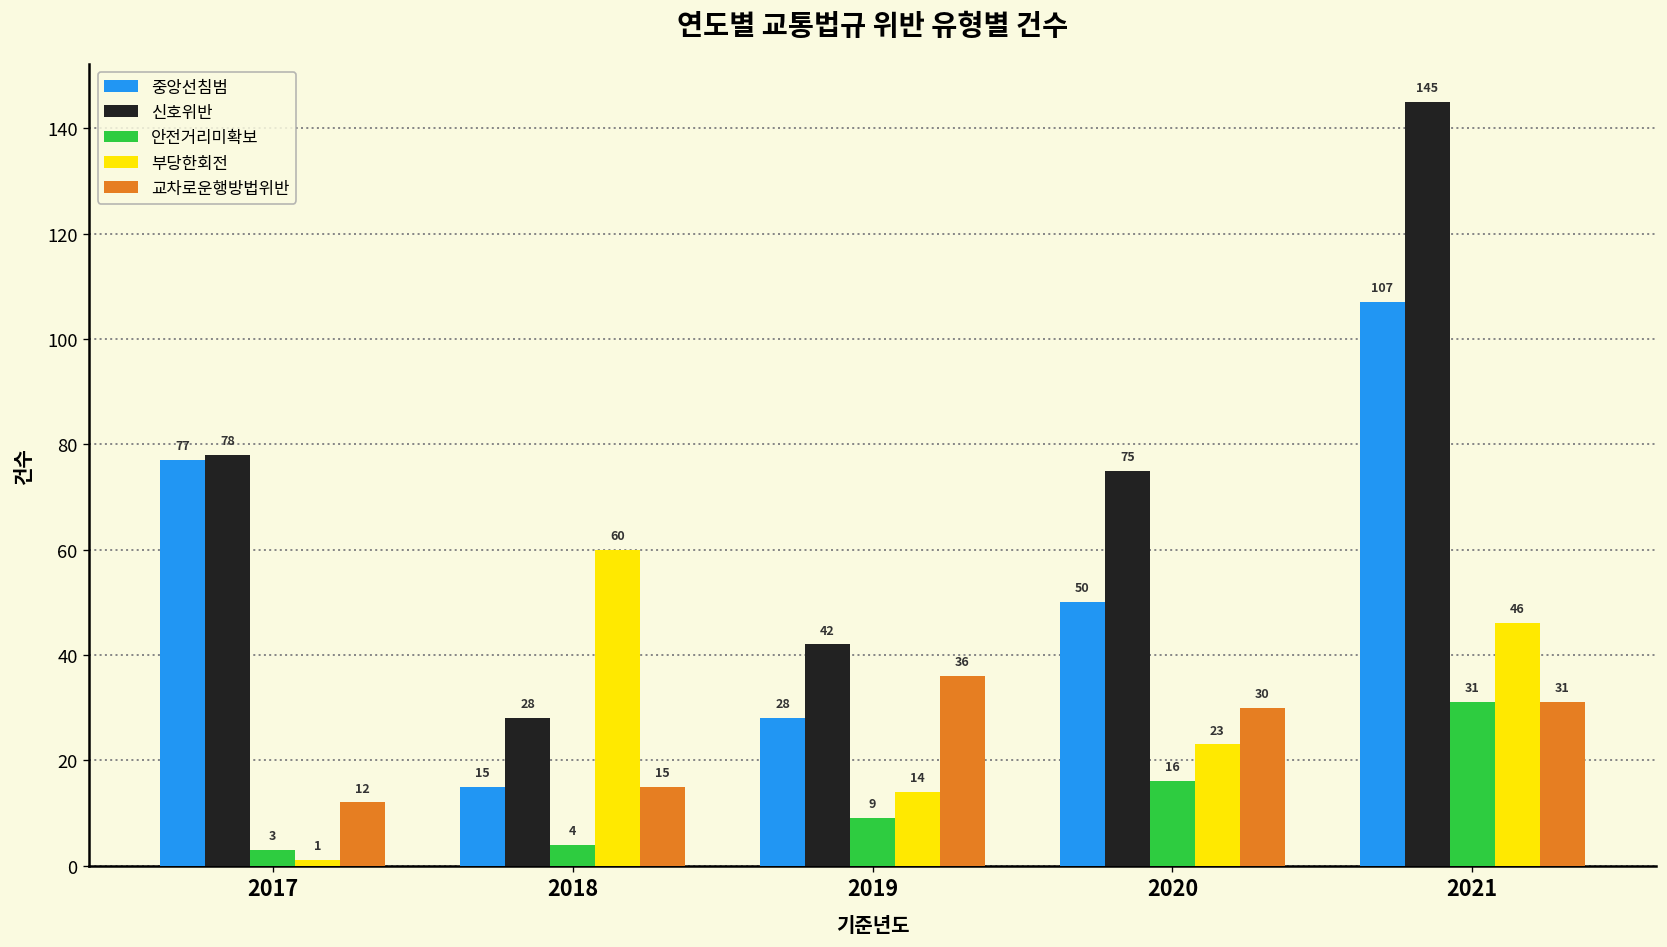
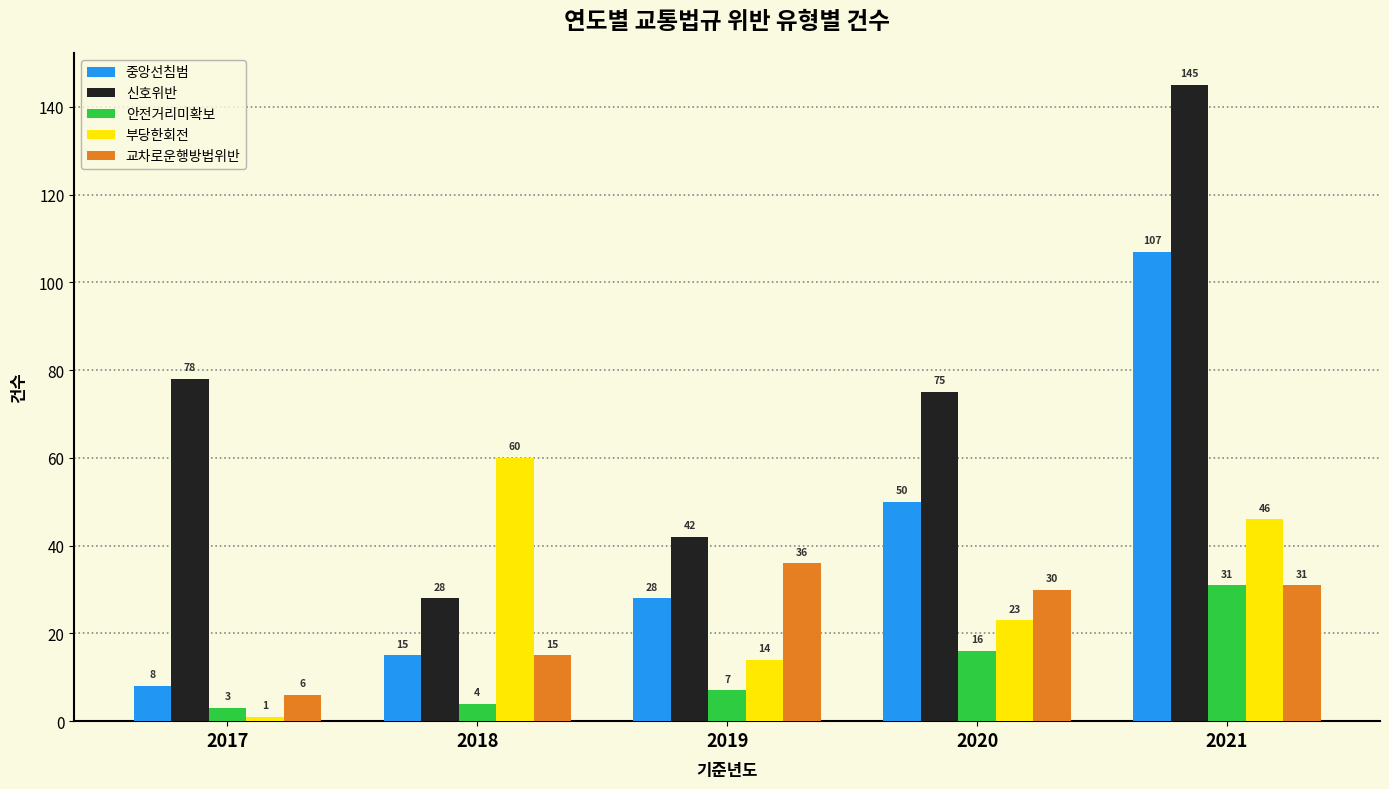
  {
    "중앙선침범": {
-     "2017": 77,
+     "2017": 8,
      "2018": 15,
      "2019": 28,
      "2020": 50,
      "2021": 107
    },
    "신호위반": {
      "2017": 78,
      "2018": 28,
      "2019": 42,
      "2020": 75,
      "2021": 145
    },
    "안전거리미확보": {
      "2017": 3,
      "2018": 4,
-     "2019": 9,
+     "2019": 7,
      "2020": 16,
      "2021": 31
    },
    "부당한회전": {
      "2017": 1,
      "2018": 60,
      "2019": 14,
      "2020": 23,
      "2021": 46
    },
    "교차로운행방법위반": {
-     "2017": 12,
+     "2017": 6,
      "2018": 15,
      "2019": 36,
      "2020": 30,
      "2021": 31
    }
  }
